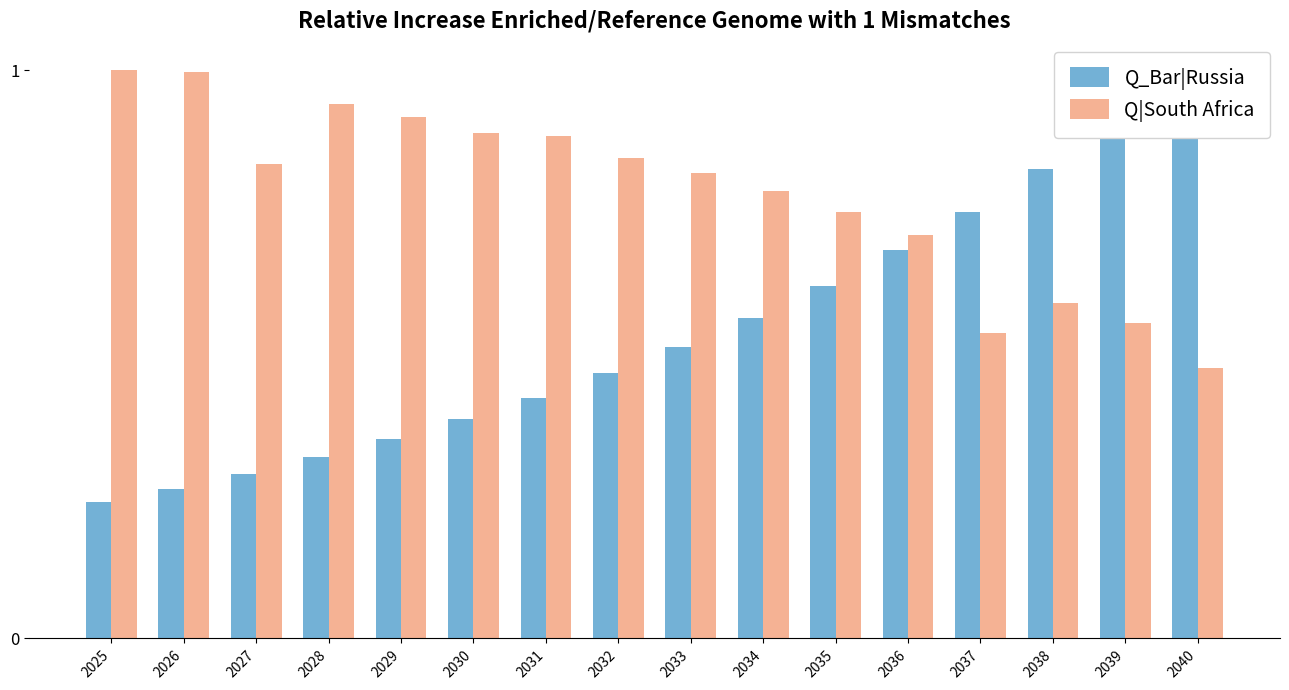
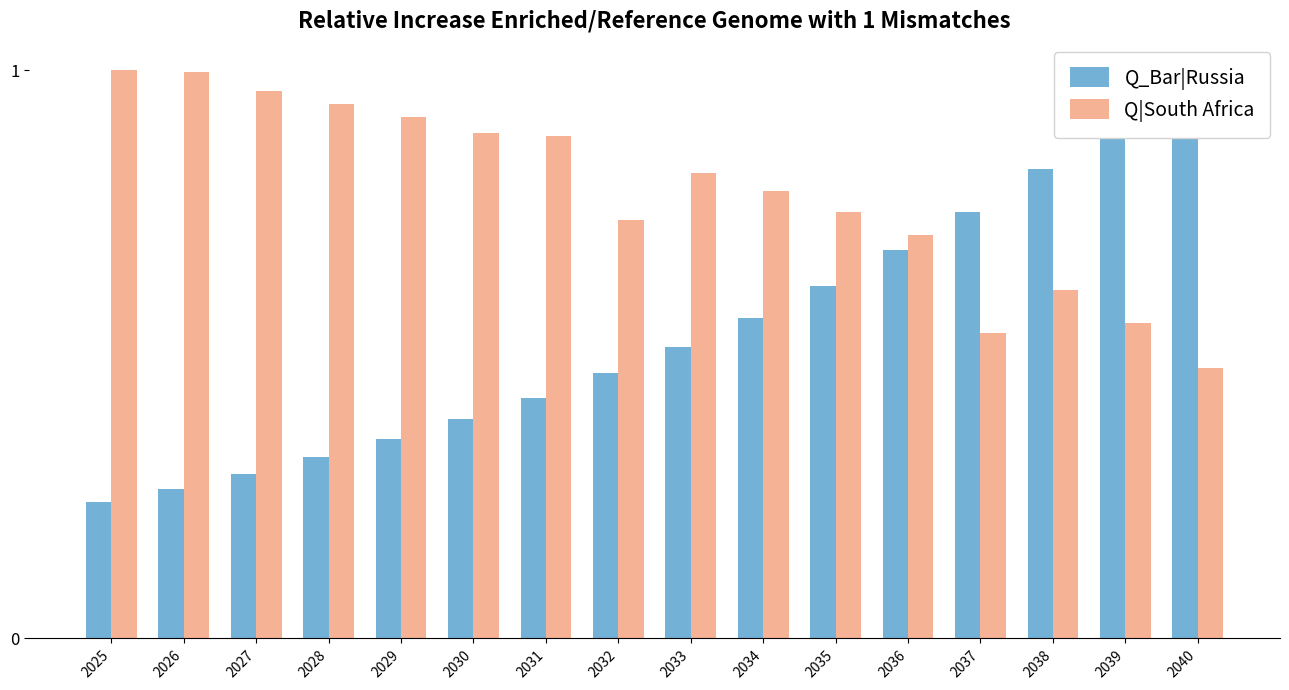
  {
    "Q_Bar|Russia": {
      "2025": 0.24,
      "2026": 0.26,
      "2027": 0.29,
      "2028": 0.32,
      "2029": 0.35,
      "2030": 0.39,
      "2031": 0.42,
      "2032": 0.47,
      "2033": 0.51,
      "2034": 0.56,
      "2035": 0.62,
      "2036": 0.68,
      "2037": 0.75,
      "2038": 0.83
    },
    "Q|South Africa": {
      "2025": 1.00,
      "2026": 1.00,
-     "2027": 0.84,
+     "2027": 0.96,
      "2028": 0.94,
      "2029": 0.92,
      "2030": 0.89,
      "2031": 0.88,
-     "2032": 0.85,
+     "2032": 0.74,
      "2033": 0.82,
      "2034": 0.79,
      "2035": 0.75,
      "2036": 0.71,
      "2037": 0.54,
-     "2038": 0.59,
+     "2038": 0.61,
      "2039": 0.56,
      "2040": 0.48
    }
  }
